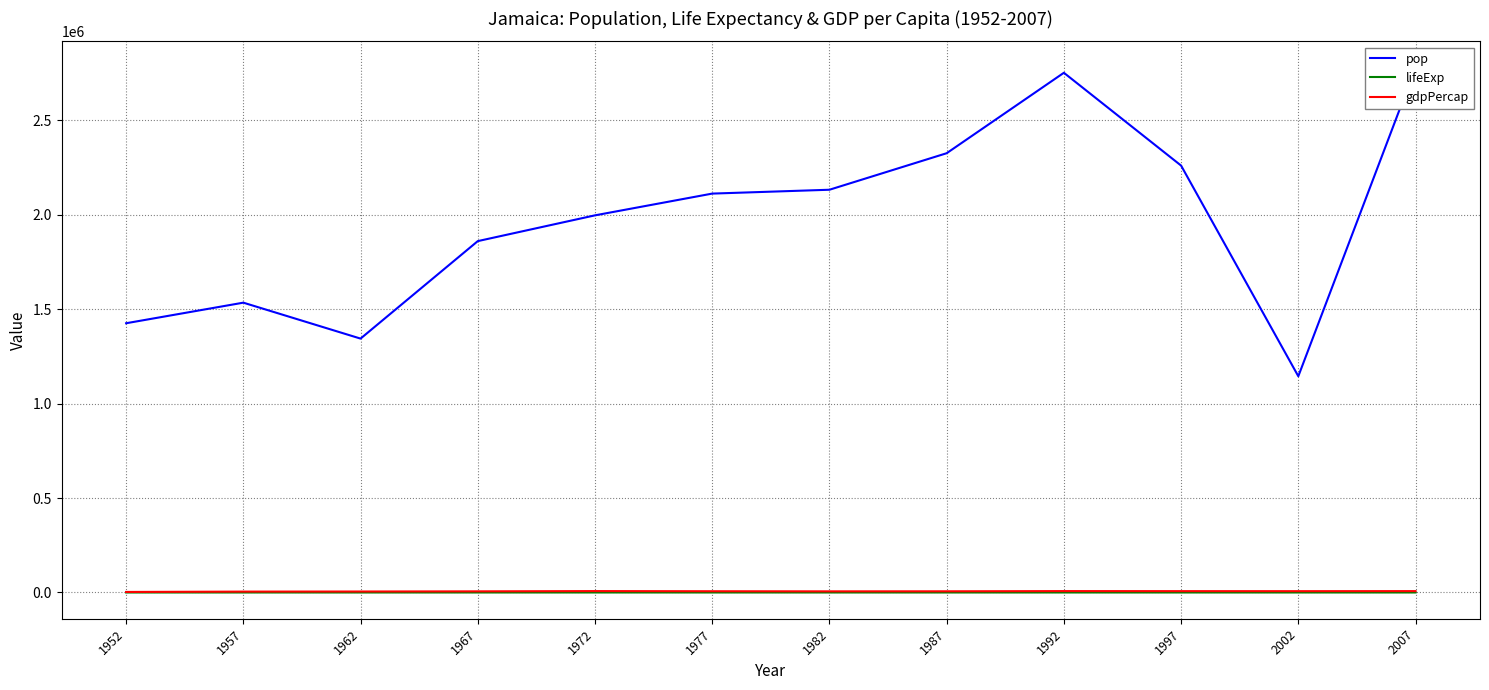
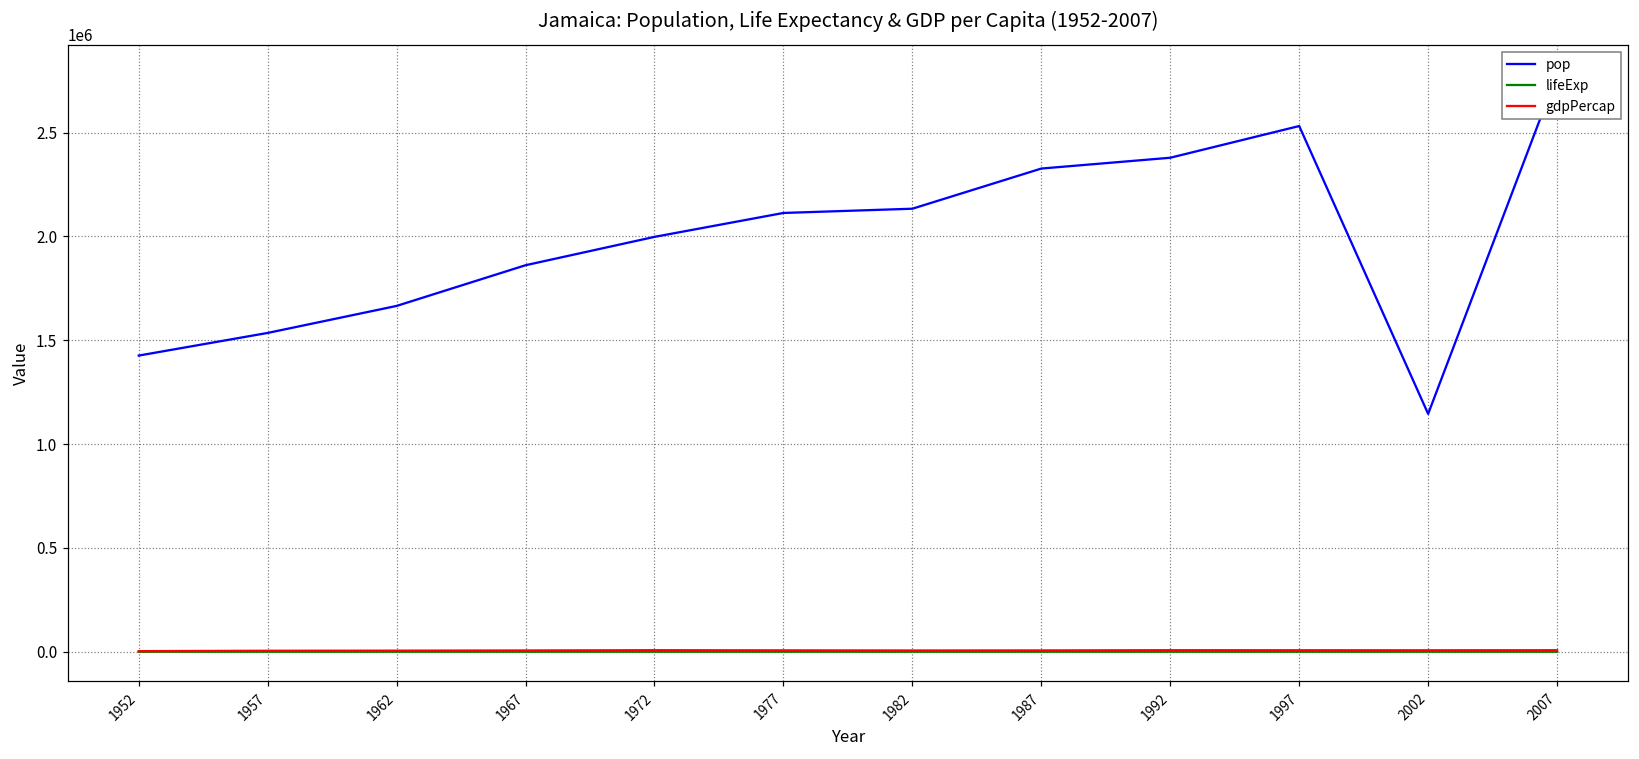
  {
    "pop": {
      "1952": 1430000,
      "1957": 1540000,
-     "1962": 1340000,
+     "1962": 1670000,
      "1967": 1860000,
      "1972": 2000000,
      "1977": 2110000,
      "1982": 2130000,
      "1987": 2330000,
-     "1992": 2750000,
-     "1997": 2260000,
+     "1992": 2380000,
+     "1997": 2530000,
      "2002": 1150000
    }
  }
